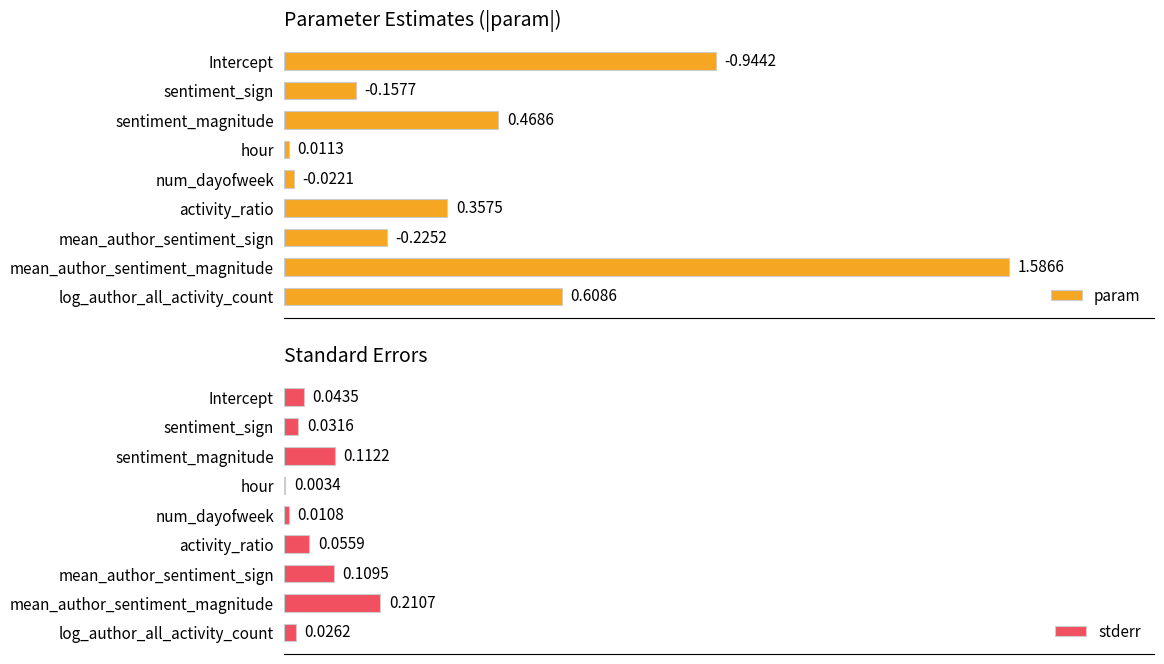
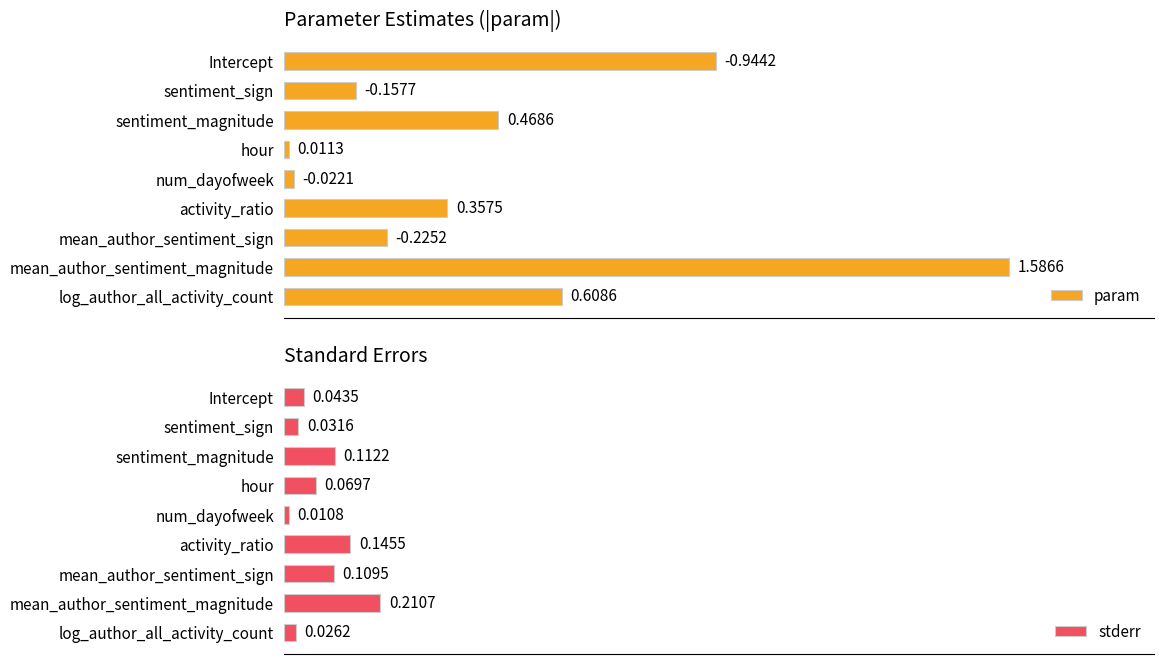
  {
    "Parameter Estimates (|param|)": {
      "sentiment_magnitude": 0.4686,
      "hour": 0.0113,
      "activity_ratio": 0.3575,
      "mean_author_sentiment_magnitude": 1.5866,
      "log_author_all_activity_count": 0.6086
    },
    "Standard Errors": {
      "Intercept": 0.0435,
      "sentiment_sign": 0.0316,
      "sentiment_magnitude": 0.1122,
-     "hour": 0.0034,
+     "hour": 0.0697,
      "num_dayofweek": 0.0108,
-     "activity_ratio": 0.0559,
+     "activity_ratio": 0.1455,
      "mean_author_sentiment_sign": 0.1095,
      "mean_author_sentiment_magnitude": 0.2107,
      "log_author_all_activity_count": 0.0262
    }
  }
